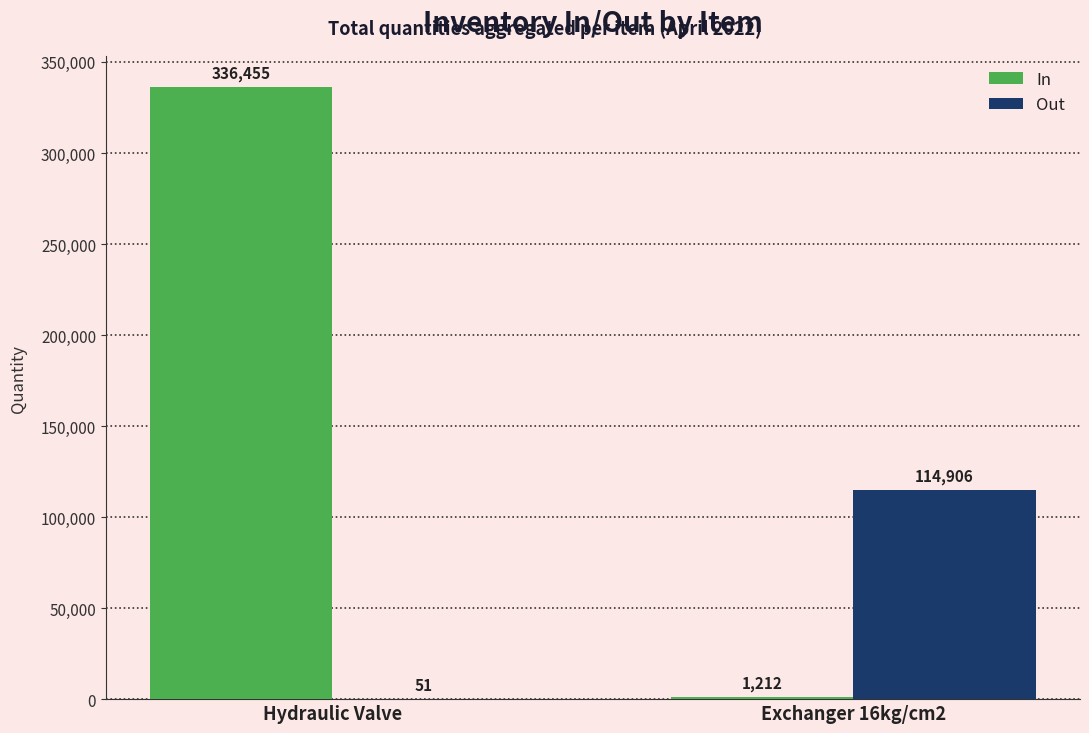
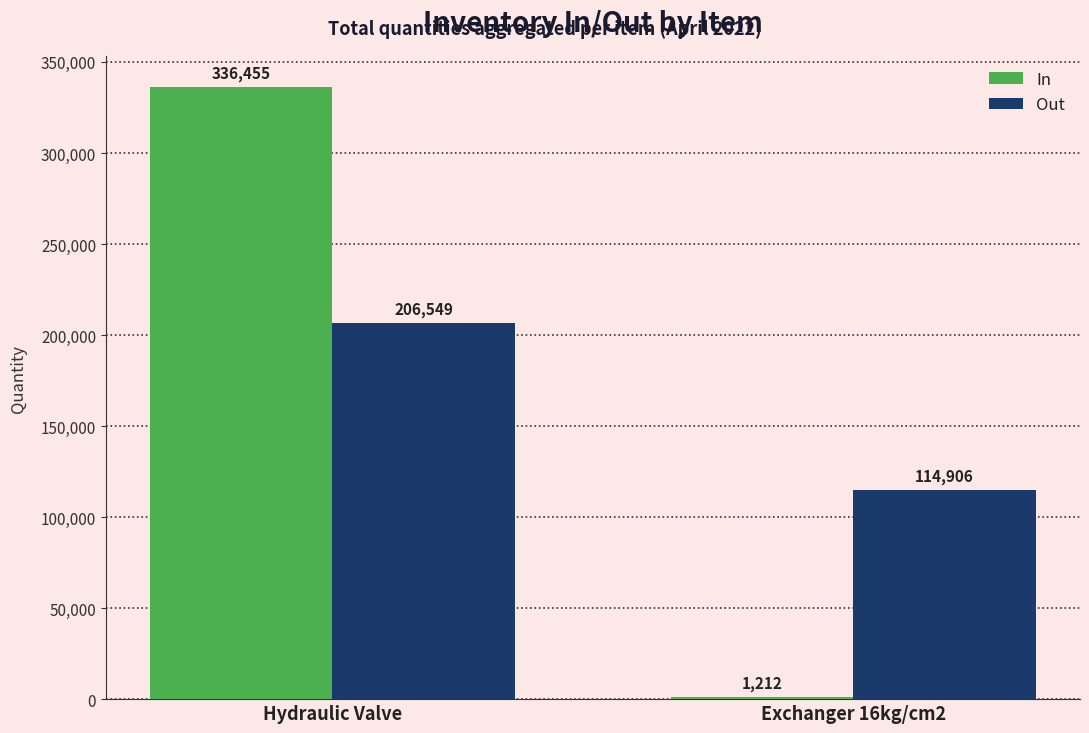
  {
    "In": {
      "Hydraulic Valve": "336,455",
      "Exchanger 16kg/cm2": "1,212"
    },
    "Out": {
-     "Hydraulic Valve": "51",
+     "Hydraulic Valve": "206,549",
      "Exchanger 16kg/cm2": "114,906"
    }
  }
